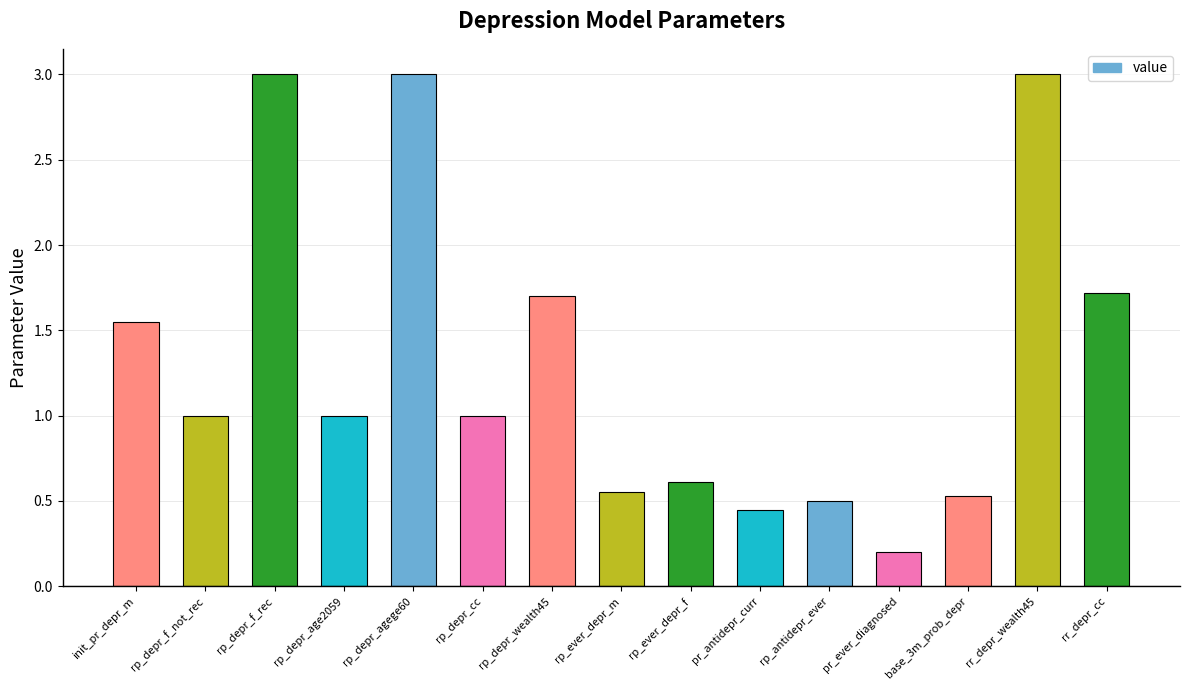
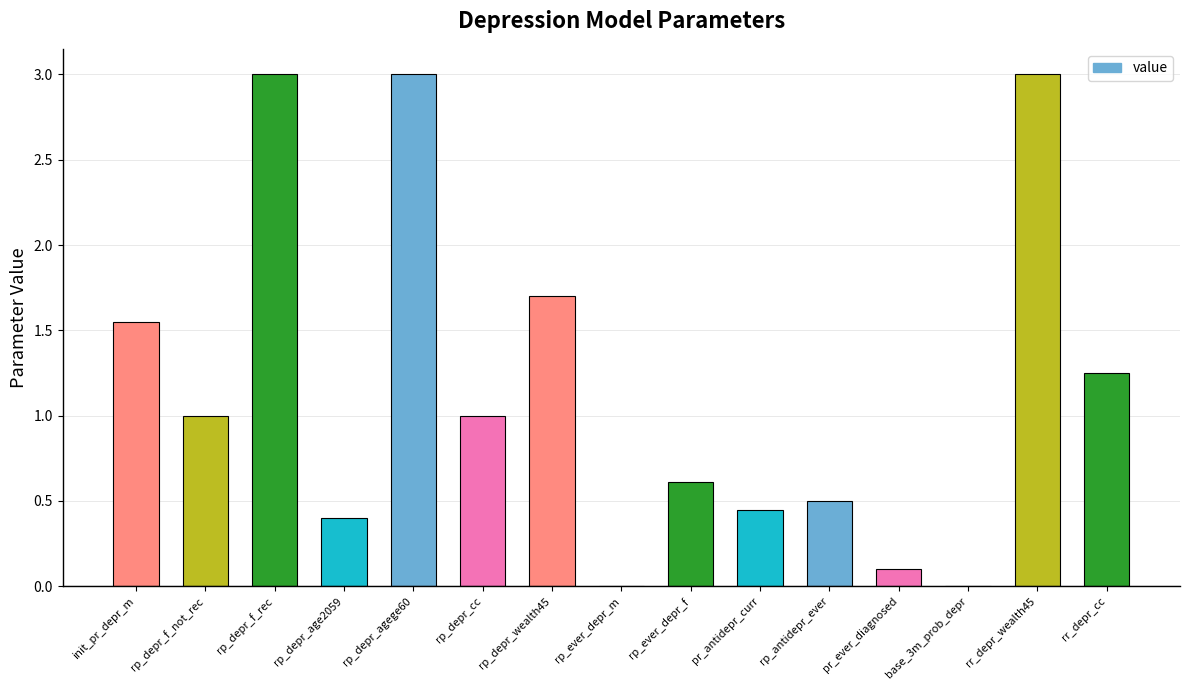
  {
    "init_pr_depr_m": 1.55,
    "rp_depr_f_not_rec": 1.00,
    "rp_depr_f_rec": 3.00,
-   "rp_depr_age2059": 1.0,
+   "rp_depr_age2059": 0.4,
    "rp_depr_agege60": 3.00,
    "rp_depr_cc": 1.00,
    "rp_depr_wealth45": 1.70,
-   "rp_ever_depr_m": 0.55,
+   "rp_ever_depr_m": 0.00,
    "rp_ever_depr_f": 0.61,
    "pr_antidepr_curr": 0.45,
    "rp_antidepr_ever": 0.50,
-   "pr_ever_diagnosed": 0.2,
-   "base_3m_prob_depr": 0.53,
+   "pr_ever_diagnosed": 0.1,
+   "base_3m_prob_depr": 0.00,
    "rr_depr_wealth45": 3.00,
-   "rr_depr_cc": 1.72
+   "rr_depr_cc": 1.25
  }
